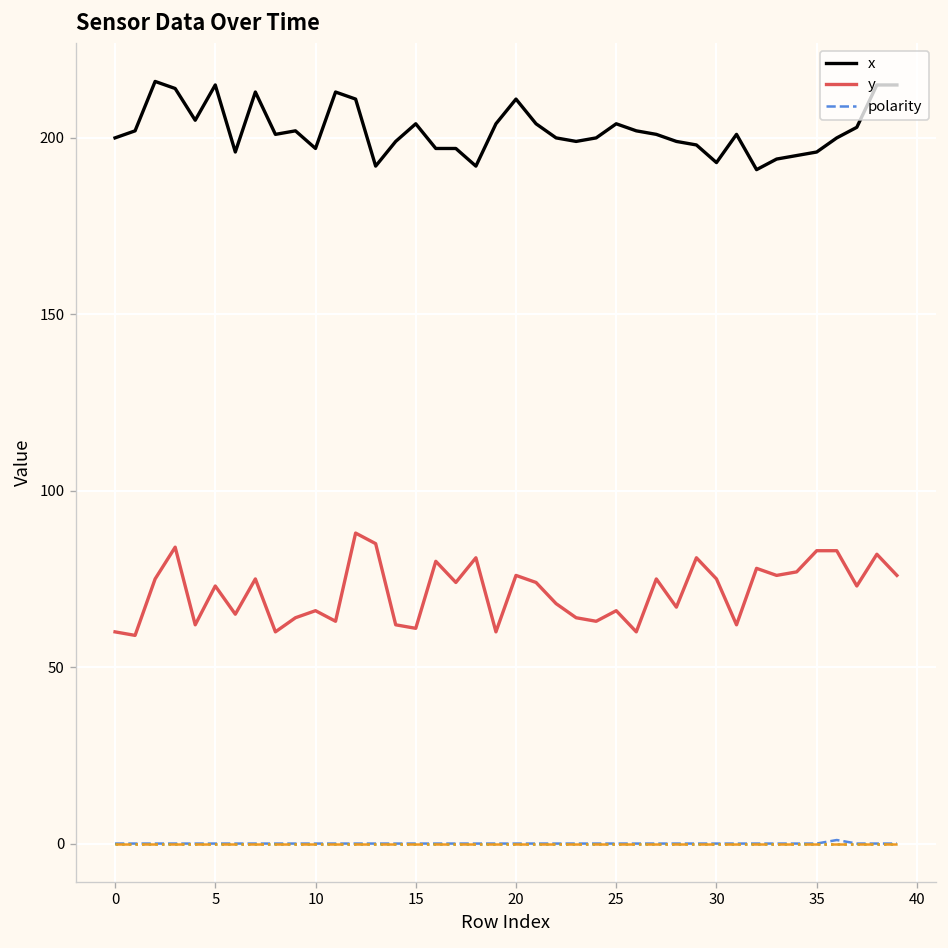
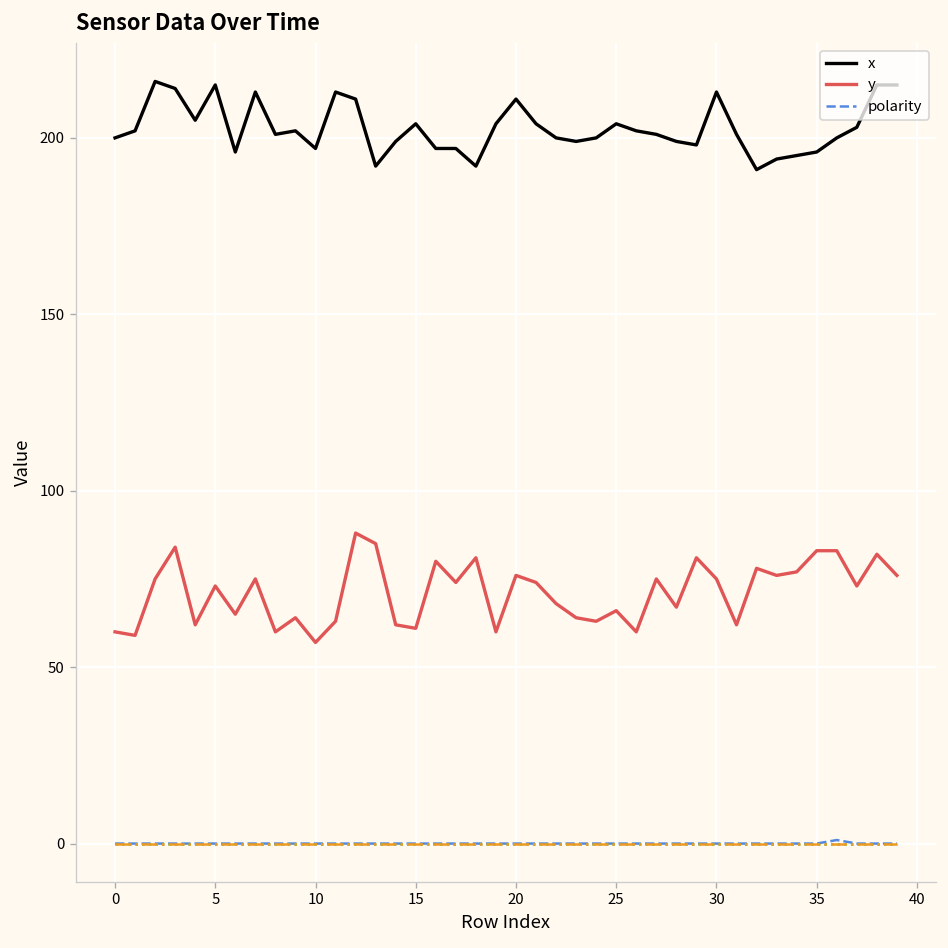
  {
    "x": {
      "0": 200,
      "5": 215,
      "10": 197,
      "15": 204,
      "20": 211,
      "25": 204,
-     "30": 193,
+     "30": 213,
      "35": 196
    },
    "y": {
      "0": 60,
      "5": 73,
-     "10": 66,
+     "10": 57,
      "15": 61,
      "20": 76,
      "25": 66,
      "30": 75,
      "35": 83
    }
  }
